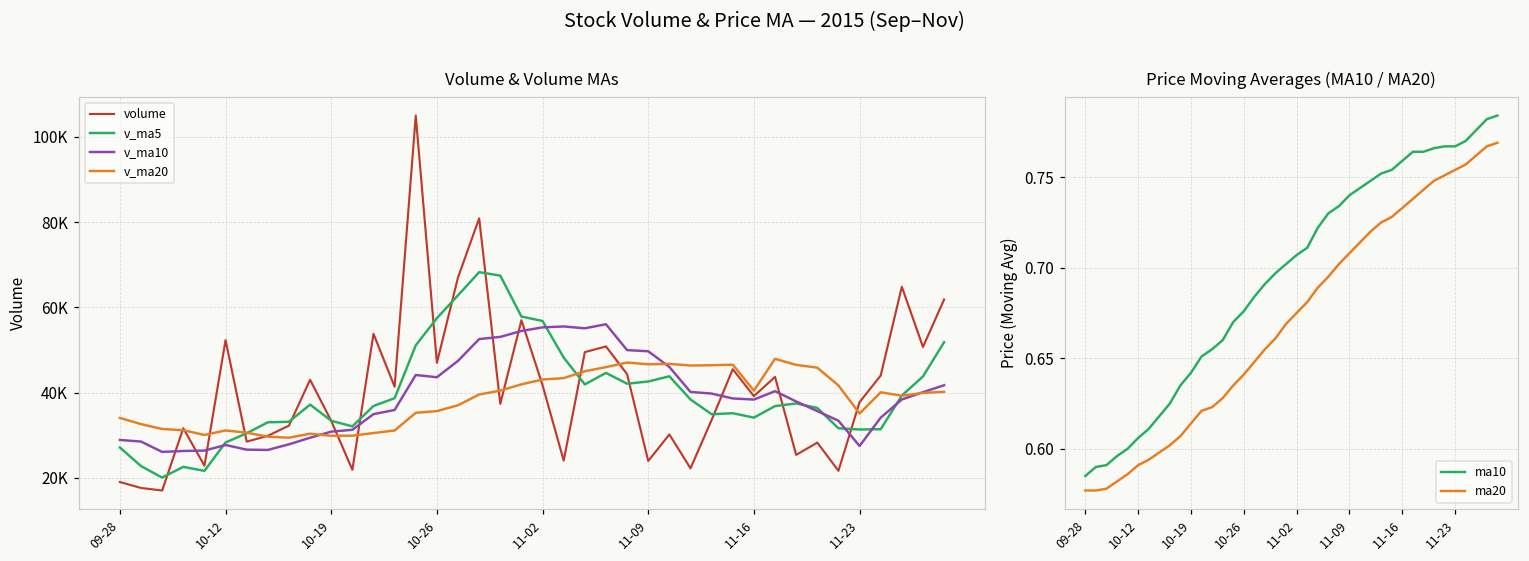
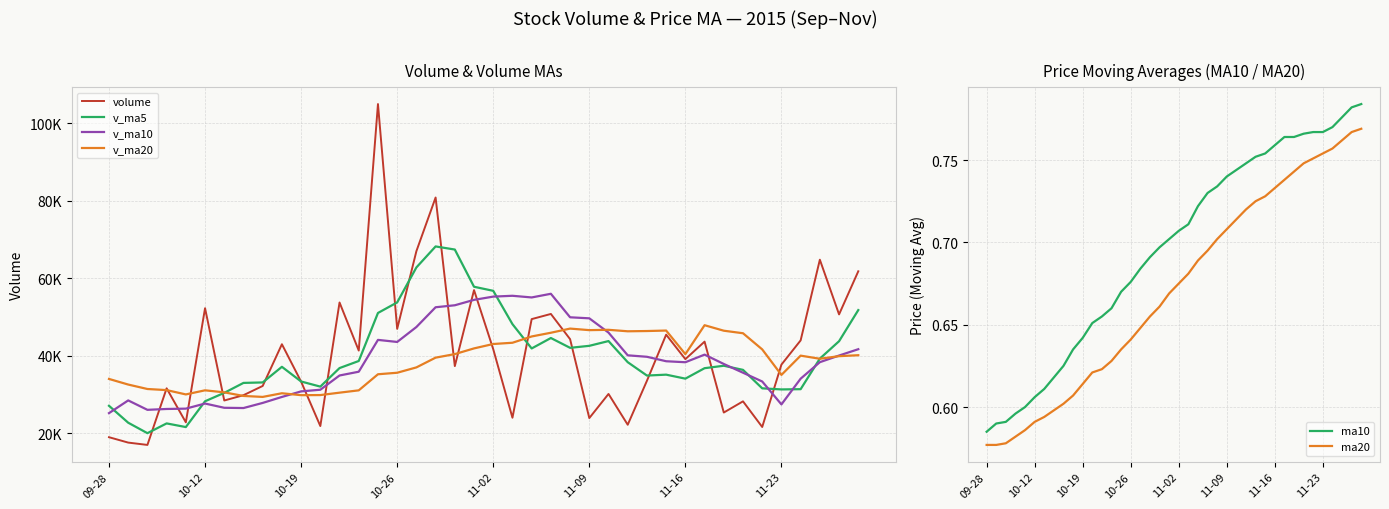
  {
    "Volume & Volume MAs": {
      "volume": {
        "09-28": 19000,
        "10-12": 52000,
        "10-26": 47000,
        "11-02": 42000,
        "11-09": 24000,
        "11-16": 39000,
        "11-23": 38000
      },
      "v_ma5": {
        "09-28": 27000,
-       "10-26": 57000,
+       "10-26": 54000,
        "11-02": 57000,
        "11-09": 43000,
        "11-16": 34000,
        "11-23": 31000
      },
      "v_ma10": {
-       "09-28": 29000,
+       "09-28": 25000,
        "10-19": 31000,
        "10-26": 44000,
        "11-02": 55000,
        "11-09": 50000,
        "11-16": 38000,
        "11-23": 27000
      },
      "v_ma20": {
        "09-28": 34000,
        "10-12": 31000,
        "10-19": 30000,
        "10-26": 36000,
        "11-02": 43000,
        "11-09": 47000,
        "11-16": 40000,
        "11-23": 35000
      }
    },
    "Price Moving Averages (MA10 / MA20)": {
      "ma10": {
        "09-28": 0.585,
        "10-12": 0.606,
        "10-19": 0.642,
        "10-26": 0.676,
        "11-02": 0.707,
        "11-09": 0.740,
        "11-16": 0.759,
        "11-23": 0.767
      },
      "ma20": {
        "09-28": 0.577,
        "10-12": 0.591,
        "10-19": 0.614,
        "10-26": 0.641,
        "11-02": 0.675,
        "11-09": 0.708,
        "11-16": 0.733,
        "11-23": 0.754
      }
    }
  }
